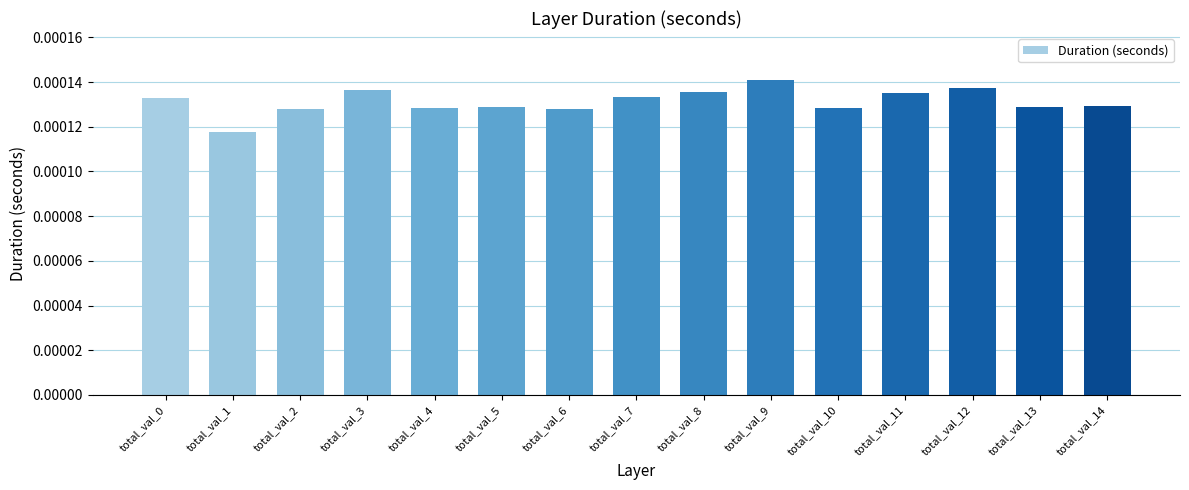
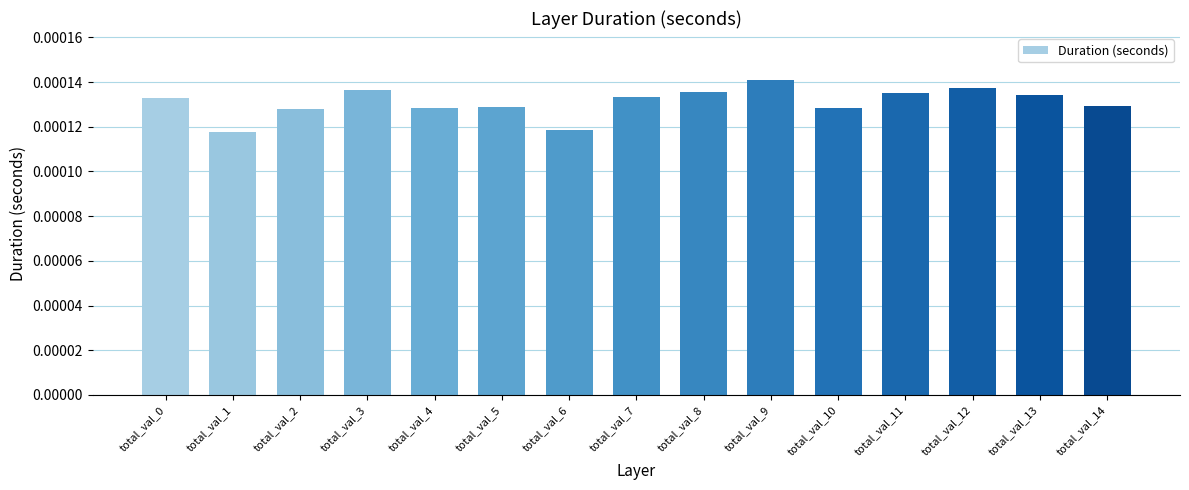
  {
    "total_val_0": 0.000133,
    "total_val_1": 0.000118,
    "total_val_2": 0.000128,
    "total_val_3": 0.000136,
    "total_val_4": 0.000128,
    "total_val_5": 0.000129,
-   "total_val_6": 0.000128,
+   "total_val_6": 0.000118,
    "total_val_7": 0.000133,
    "total_val_8": 0.000135,
    "total_val_9": 0.000141,
    "total_val_10": 0.000128,
    "total_val_11": 0.000135,
    "total_val_12": 0.000137,
-   "total_val_13": 0.000129,
+   "total_val_13": 0.000134,
    "total_val_14": 0.000129
  }
